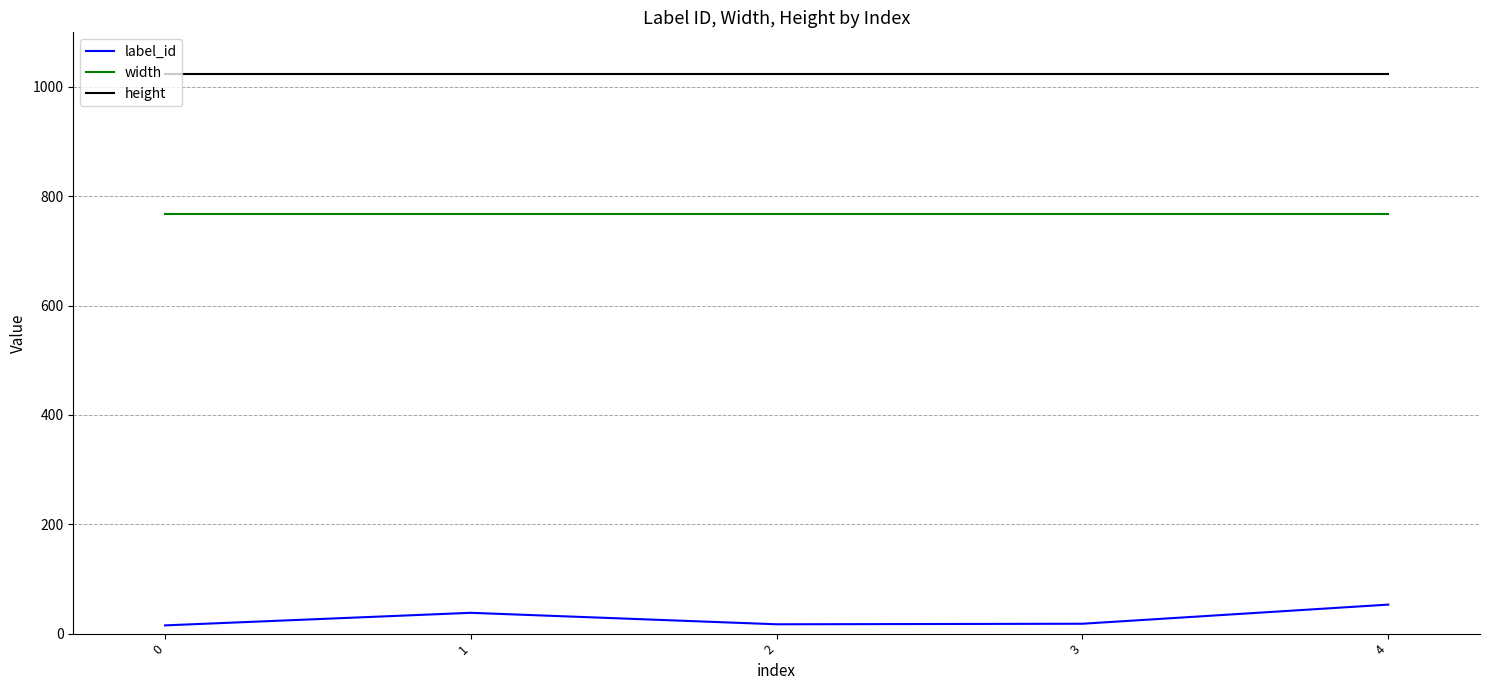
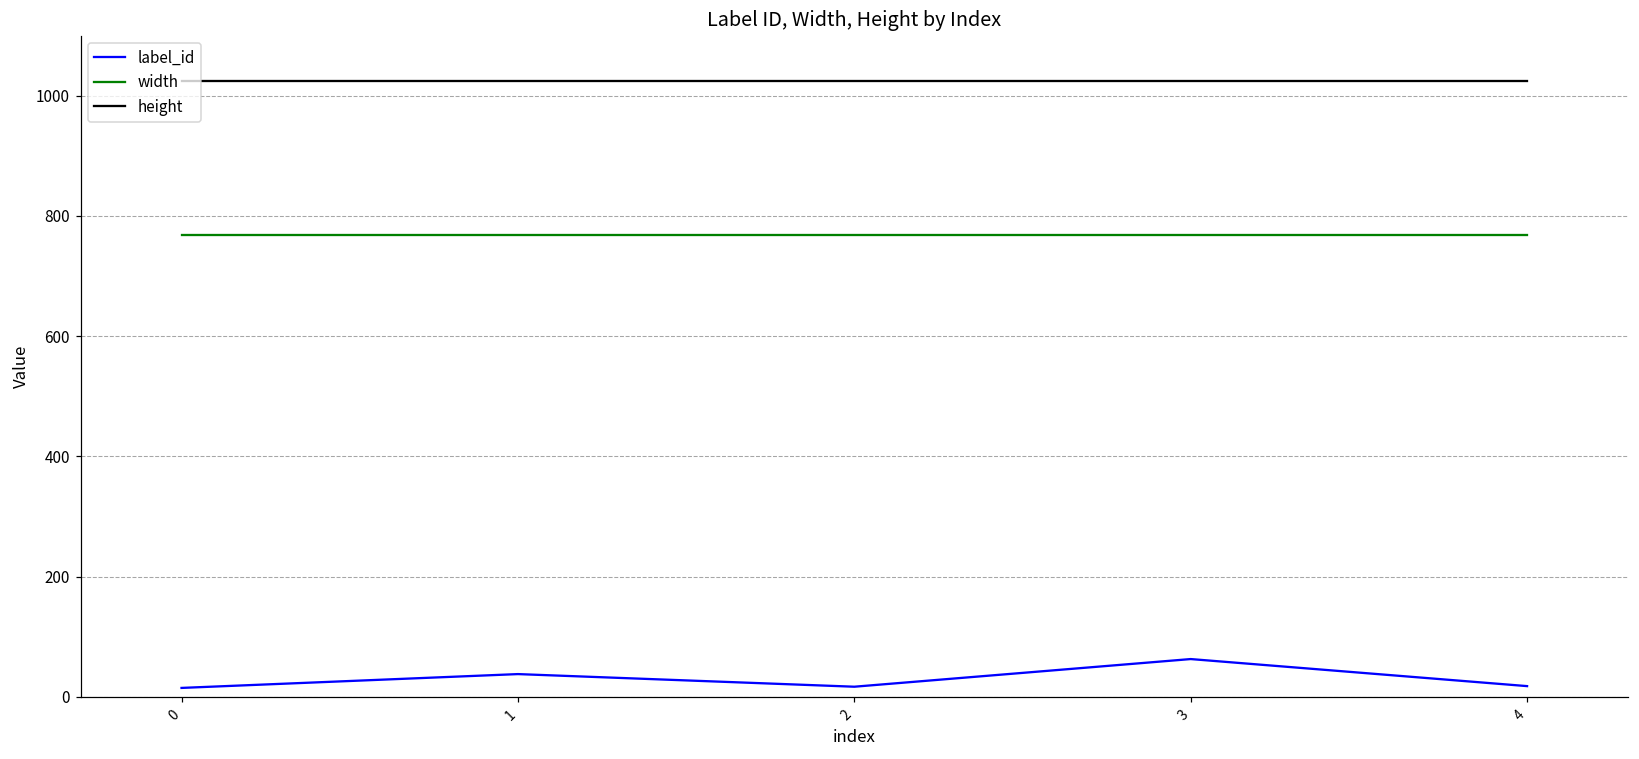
  {
    "label_id": {
      "0": 20,
      "1": 40,
      "2": 20,
-     "3": 20,
-     "4": 50
+     "3": 60,
+     "4": 20
    },
    "width": {
      "0": 770,
      "1": 770,
      "2": 770,
      "3": 770,
      "4": 770
    },
    "height": {
      "1": 1020,
      "2": 1020,
      "3": 1020,
      "4": 1020
    }
  }
